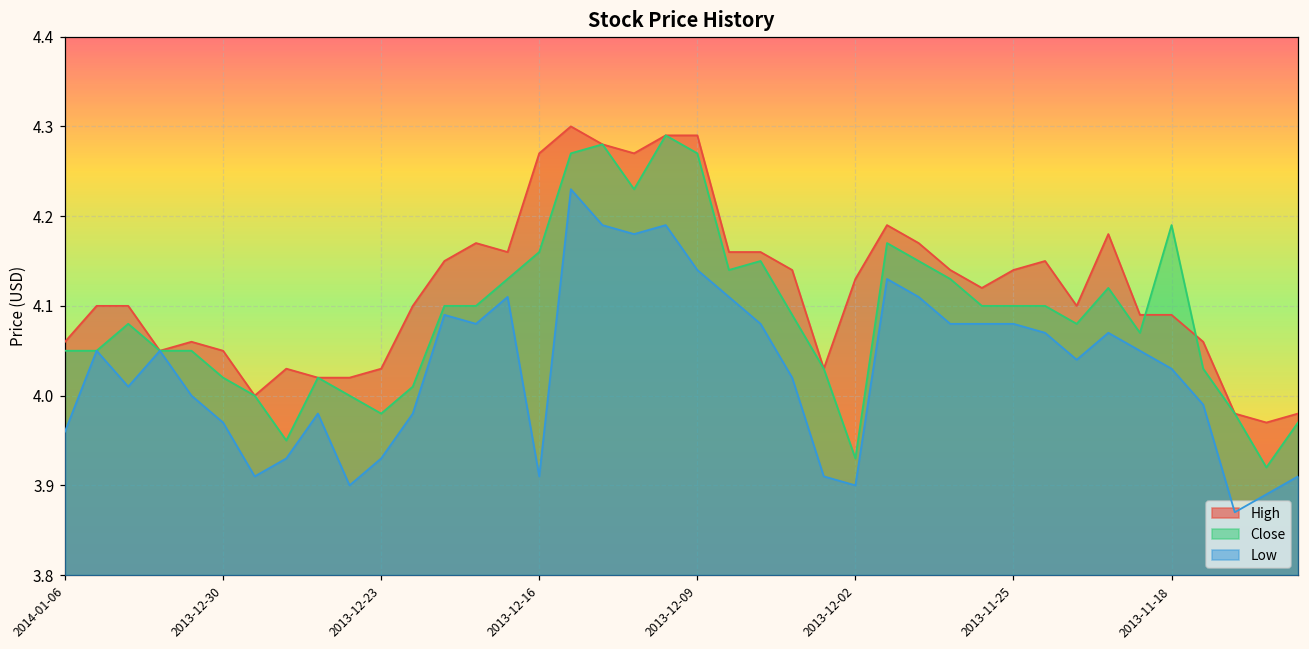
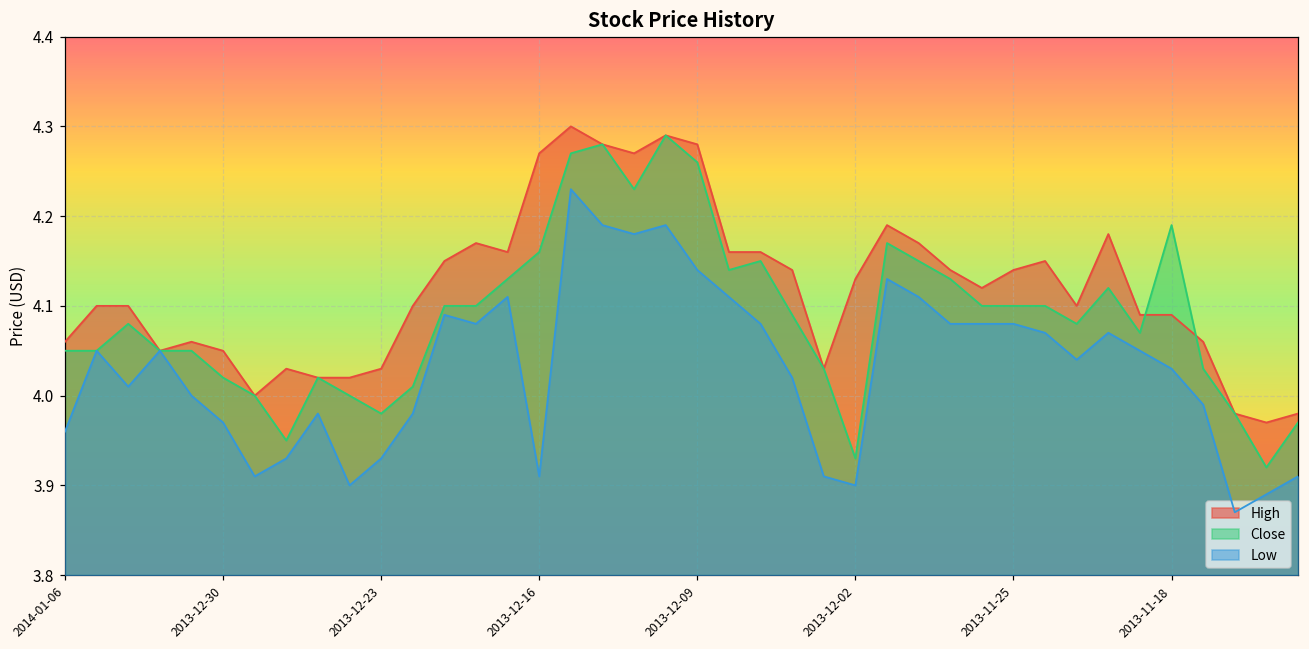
  {
    "High": {
      "2014-01-06": 4.06,
      "2013-12-30": 4.05,
      "2013-12-23": 4.03,
      "2013-12-16": 4.27,
-     "2013-12-09": 4.29,
+     "2013-12-09": 4.28,
      "2013-12-02": 4.13,
      "2013-11-25": 4.14,
      "2013-11-18": 4.09
    },
    "Close": {
      "2014-01-06": 4.05,
      "2013-12-30": 4.02,
      "2013-12-23": 3.98,
      "2013-12-16": 4.16,
-     "2013-12-09": 4.27,
+     "2013-12-09": 4.26,
      "2013-12-02": 3.93,
      "2013-11-25": 4.10,
      "2013-11-18": 4.19
    },
    "Low": {
      "2014-01-06": 3.96,
      "2013-12-30": 3.97,
      "2013-12-23": 3.93,
      "2013-12-16": 3.91,
      "2013-12-09": 4.14,
      "2013-12-02": 3.90,
      "2013-11-25": 4.08,
      "2013-11-18": 4.03
    }
  }
